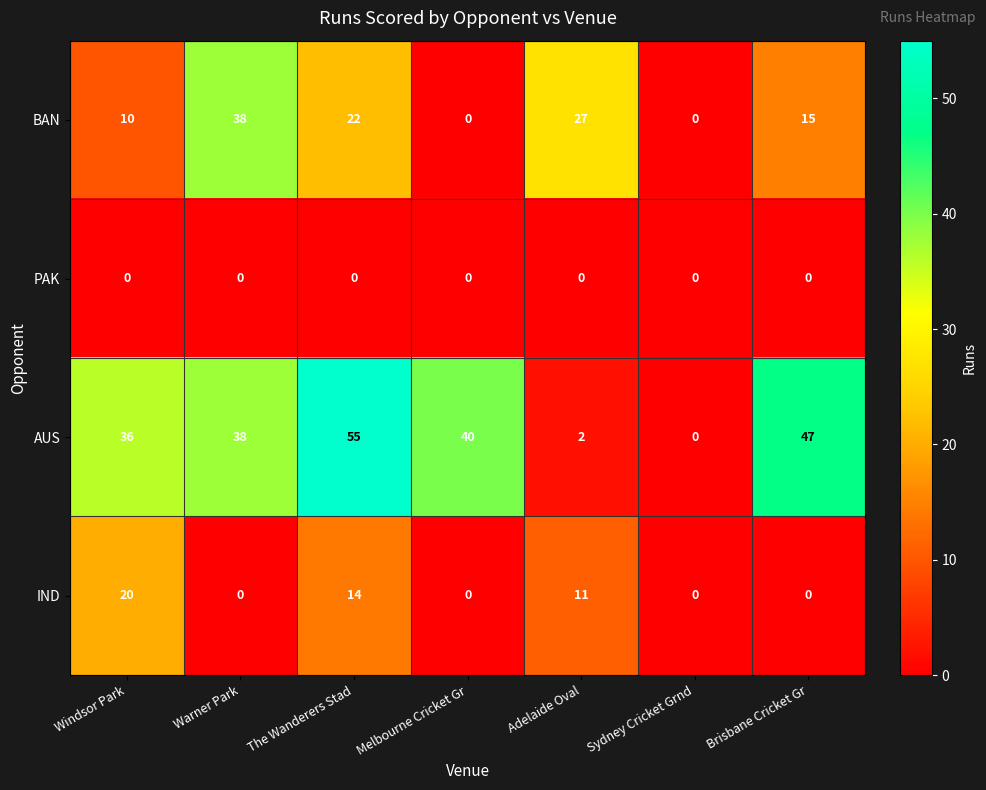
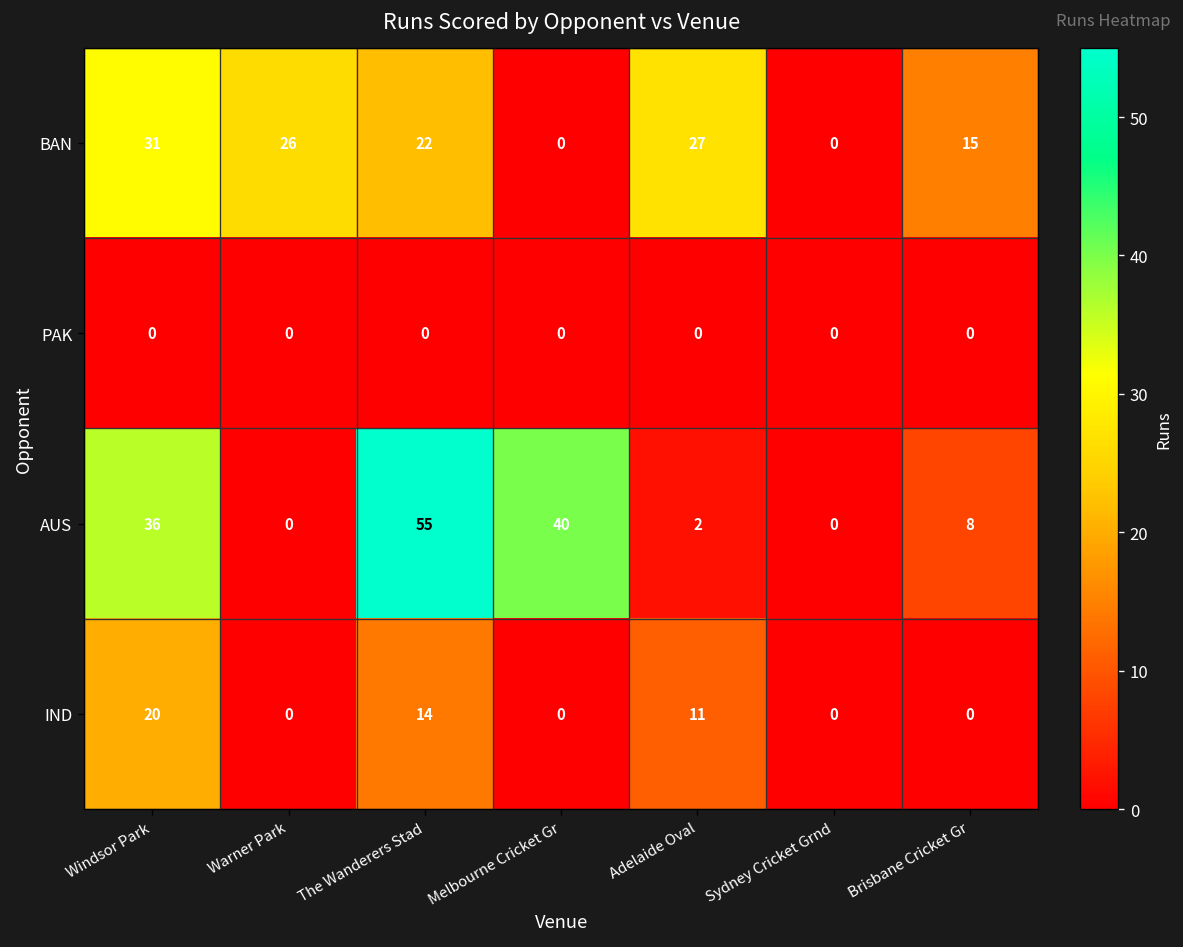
  {
    "BAN": {
-     "Windsor Park": 10,
-     "Warner Park": 38,
+     "Windsor Park": 31,
+     "Warner Park": 26,
      "The Wanderers Stad": 22,
      "Melbourne Cricket Gr": 0,
      "Adelaide Oval": 27,
      "Sydney Cricket Grnd": 0,
      "Brisbane Cricket Gr": 15
    },
    "PAK": {
      "Windsor Park": 0,
      "Warner Park": 0,
      "The Wanderers Stad": 0,
      "Melbourne Cricket Gr": 0,
      "Adelaide Oval": 0,
      "Sydney Cricket Grnd": 0,
      "Brisbane Cricket Gr": 0
    },
    "AUS": {
      "Windsor Park": 36,
-     "Warner Park": 38,
+     "Warner Park": 0,
      "The Wanderers Stad": 55,
      "Melbourne Cricket Gr": 40,
      "Adelaide Oval": 2,
      "Sydney Cricket Grnd": 0,
-     "Brisbane Cricket Gr": 47
+     "Brisbane Cricket Gr": 8
    },
    "IND": {
      "Windsor Park": 20,
      "Warner Park": 0,
      "The Wanderers Stad": 14,
      "Melbourne Cricket Gr": 0,
      "Adelaide Oval": 11,
      "Sydney Cricket Grnd": 0,
      "Brisbane Cricket Gr": 0
    }
  }
